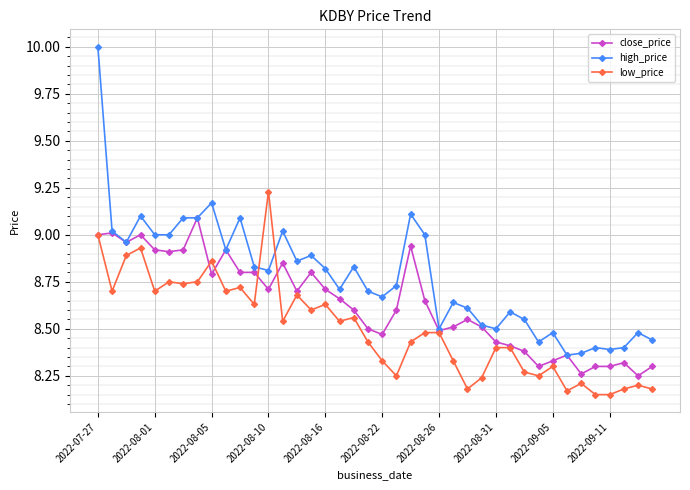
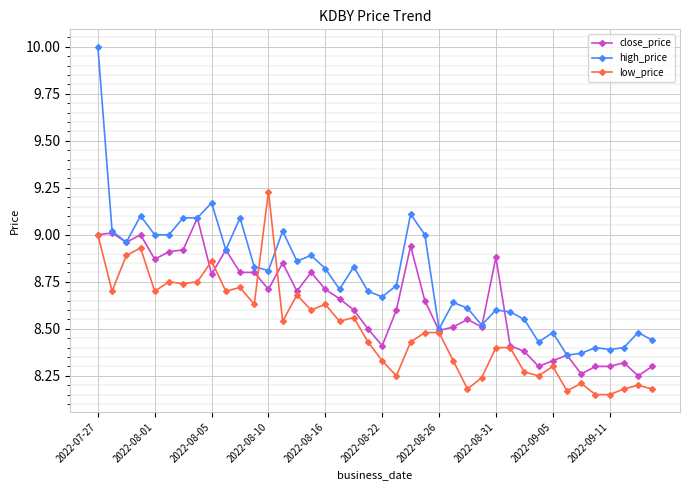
  {
    "close_price": {
-     "2022-08-01": 8.92,
+     "2022-08-01": 8.87,
      "2022-08-05": 8.79,
      "2022-08-10": 8.71,
      "2022-08-16": 8.71,
-     "2022-08-22": 8.47,
-     "2022-08-31": 8.43,
+     "2022-08-22": 8.41,
+     "2022-08-31": 8.88,
      "2022-09-05": 8.33,
      "2022-09-11": 8.30
    },
    "high_price": {
      "2022-07-27": 10.0,
      "2022-08-01": 9.0,
      "2022-08-05": 9.17,
      "2022-08-10": 8.8,
      "2022-08-16": 8.82,
      "2022-08-22": 8.67,
-     "2022-08-31": 8.5,
+     "2022-08-31": 8.6,
      "2022-09-05": 8.48,
      "2022-09-11": 8.4
    },
    "low_price": {
      "2022-08-01": 8.70,
      "2022-08-05": 8.86,
      "2022-08-10": 9.23,
      "2022-08-16": 8.63,
      "2022-08-22": 8.33,
      "2022-08-31": 8.40,
      "2022-09-05": 8.30,
      "2022-09-11": 8.15
    }
  }
